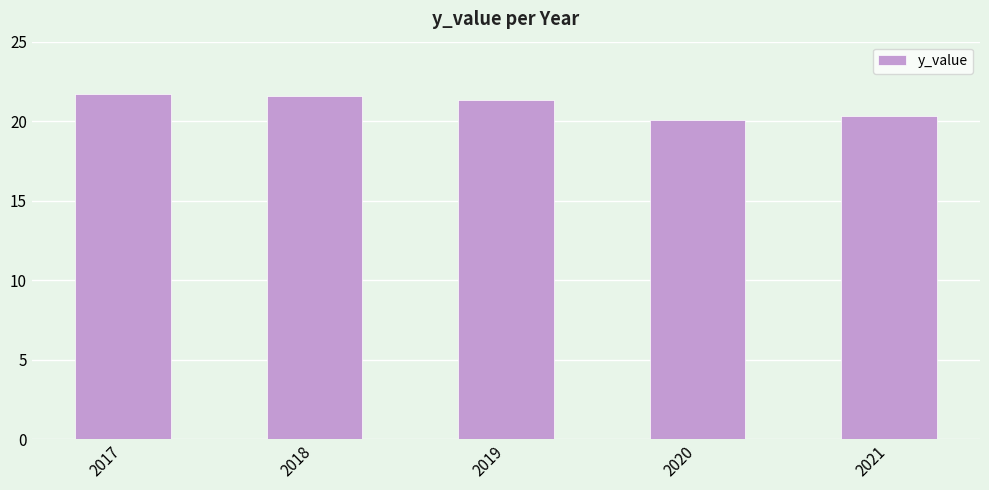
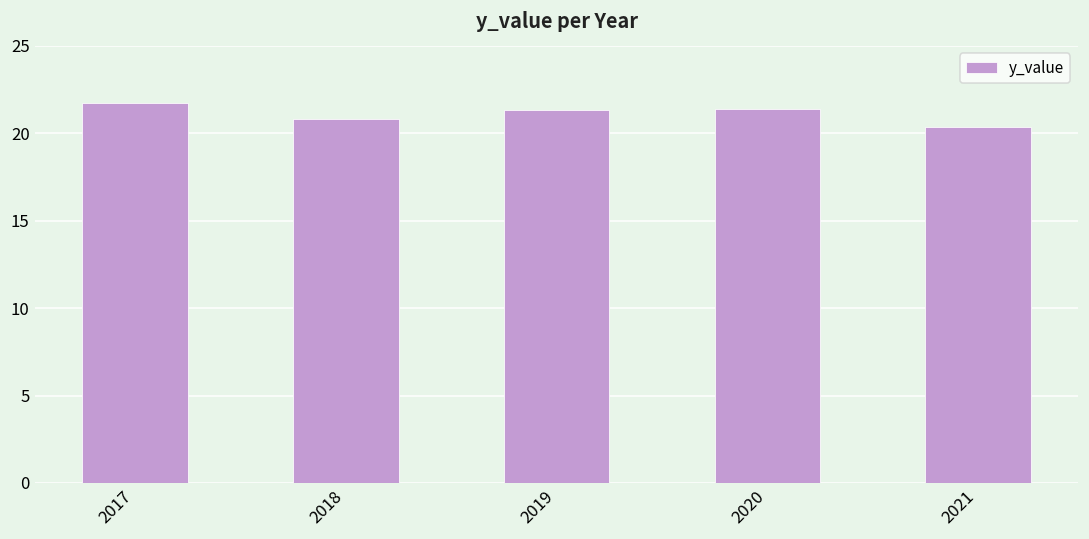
  {
    "2017": 21.7,
-   "2018": 21.6,
+   "2018": 20.8,
    "2019": 21.4,
-   "2020": 20.1,
+   "2020": 21.4,
    "2021": 20.4
  }
